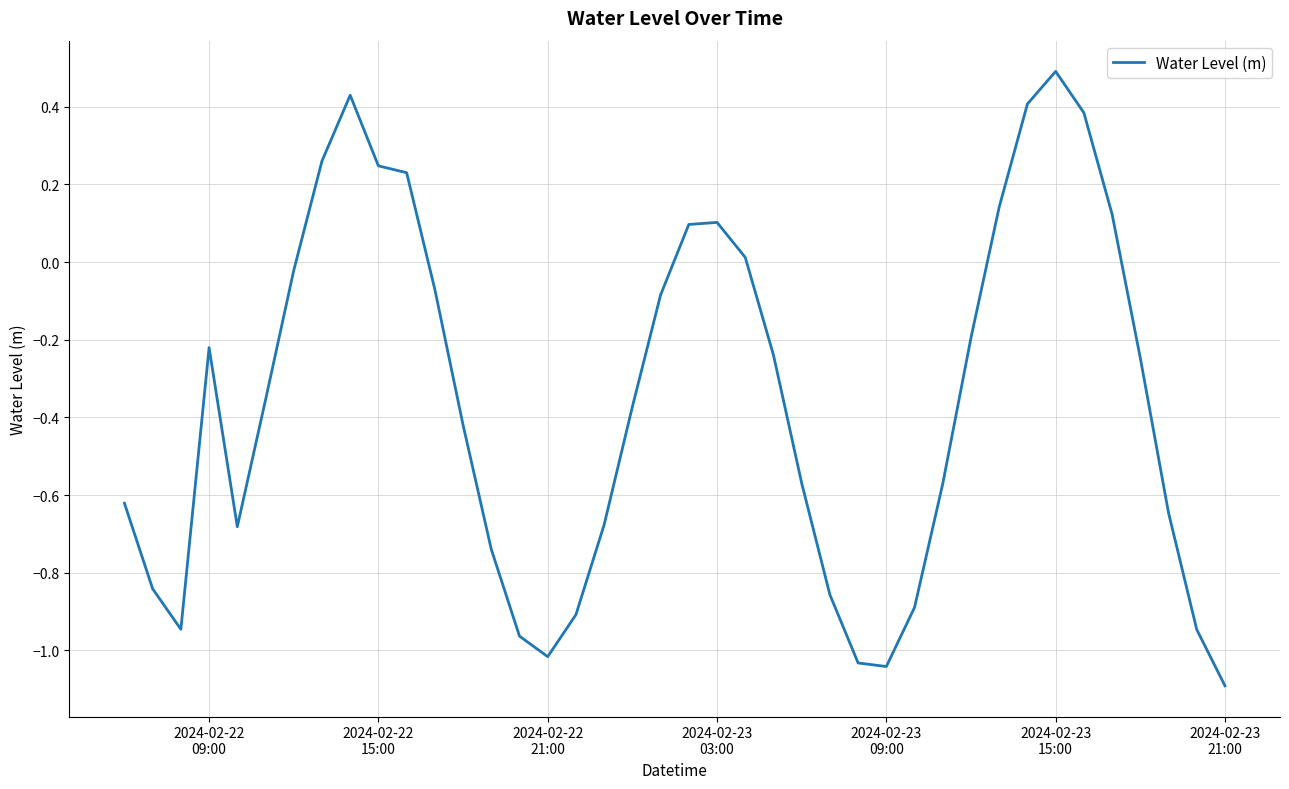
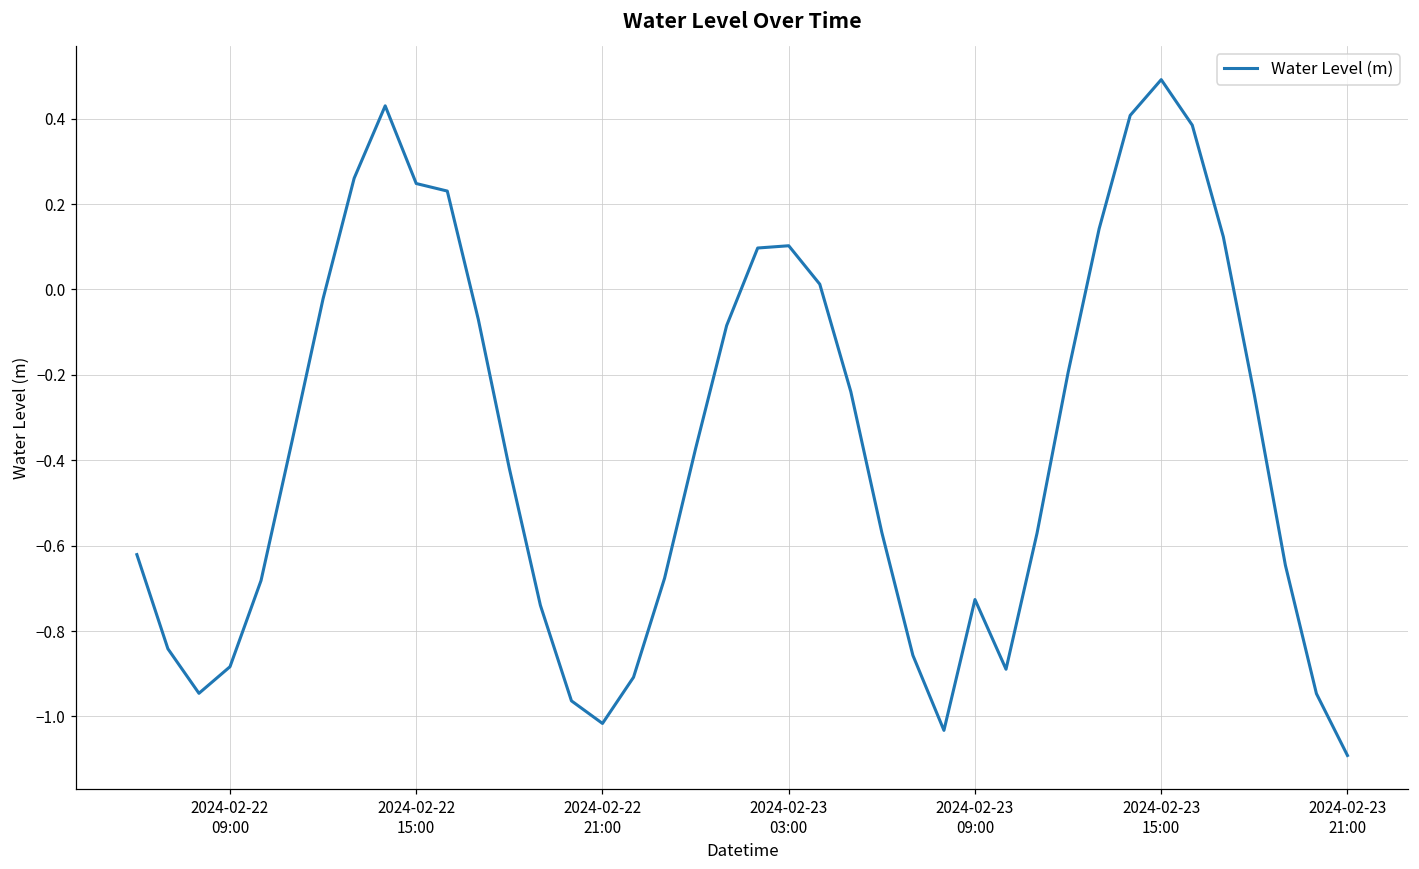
  {
-   "2024-02-22 09:00": -0.22,
+   "2024-02-22 09:00": -0.88,
    "2024-02-22 15:00": 0.25,
    "2024-02-22 21:00": -1.02,
    "2024-02-23 03:00": 0.10,
-   "2024-02-23 09:00": -1.04,
+   "2024-02-23 09:00": -0.73,
    "2024-02-23 15:00": 0.49,
    "2024-02-23 21:00": -1.09
  }
